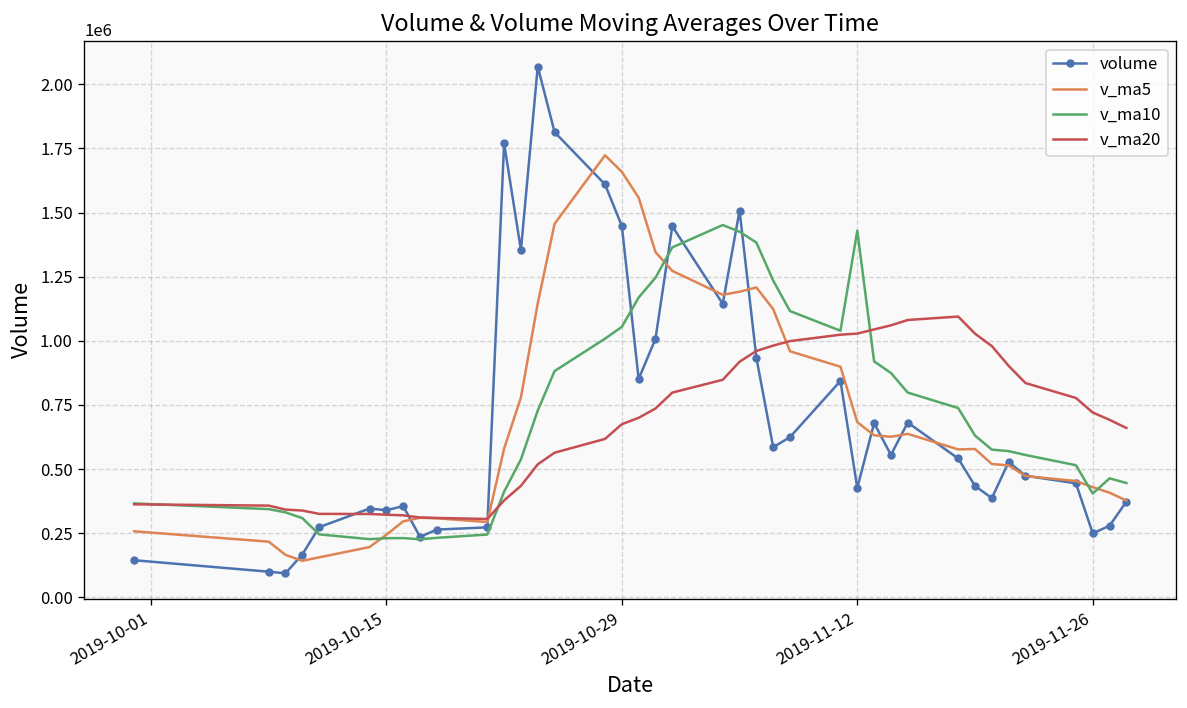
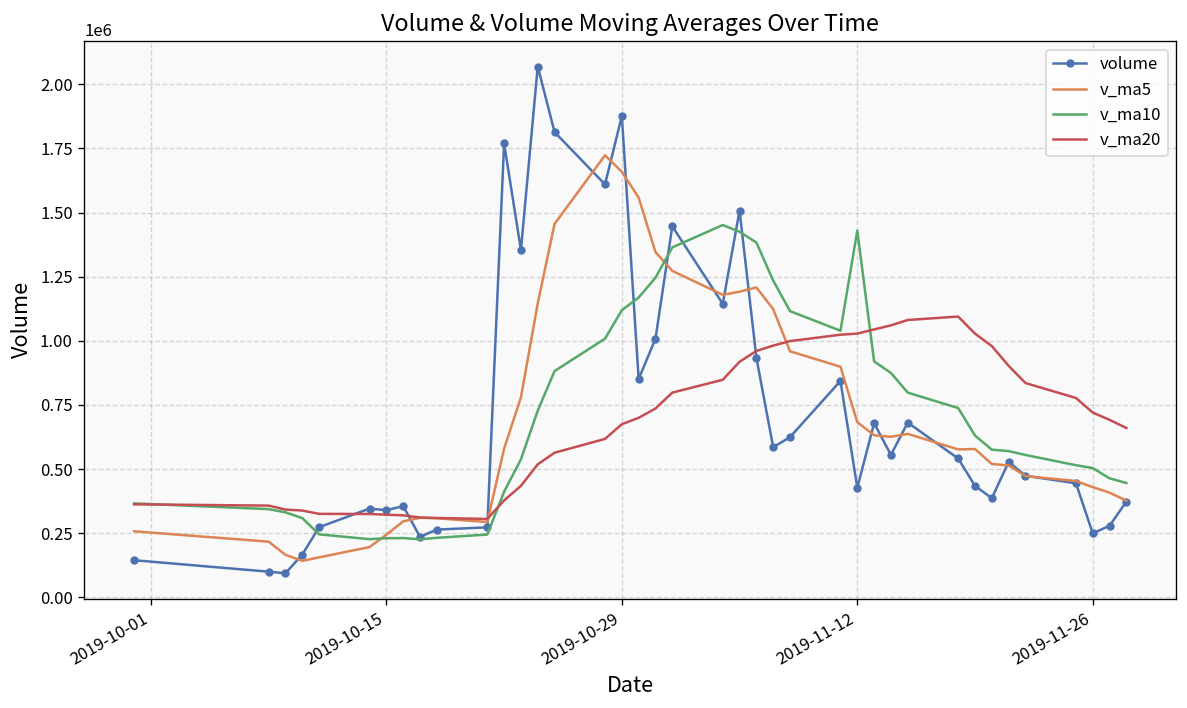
  {
    "volume": {
      "2019-10-15": 340000,
-     "2019-10-29": 1450000,
+     "2019-10-29": 1880000,
      "2019-11-12": 430000,
      "2019-11-26": 250000
    },
    "v_ma10": {
      "2019-10-15": 230000,
-     "2019-10-29": 1050000,
+     "2019-10-29": 1120000,
      "2019-11-12": 1430000,
-     "2019-11-26": 400000
+     "2019-11-26": 500000
    }
  }
